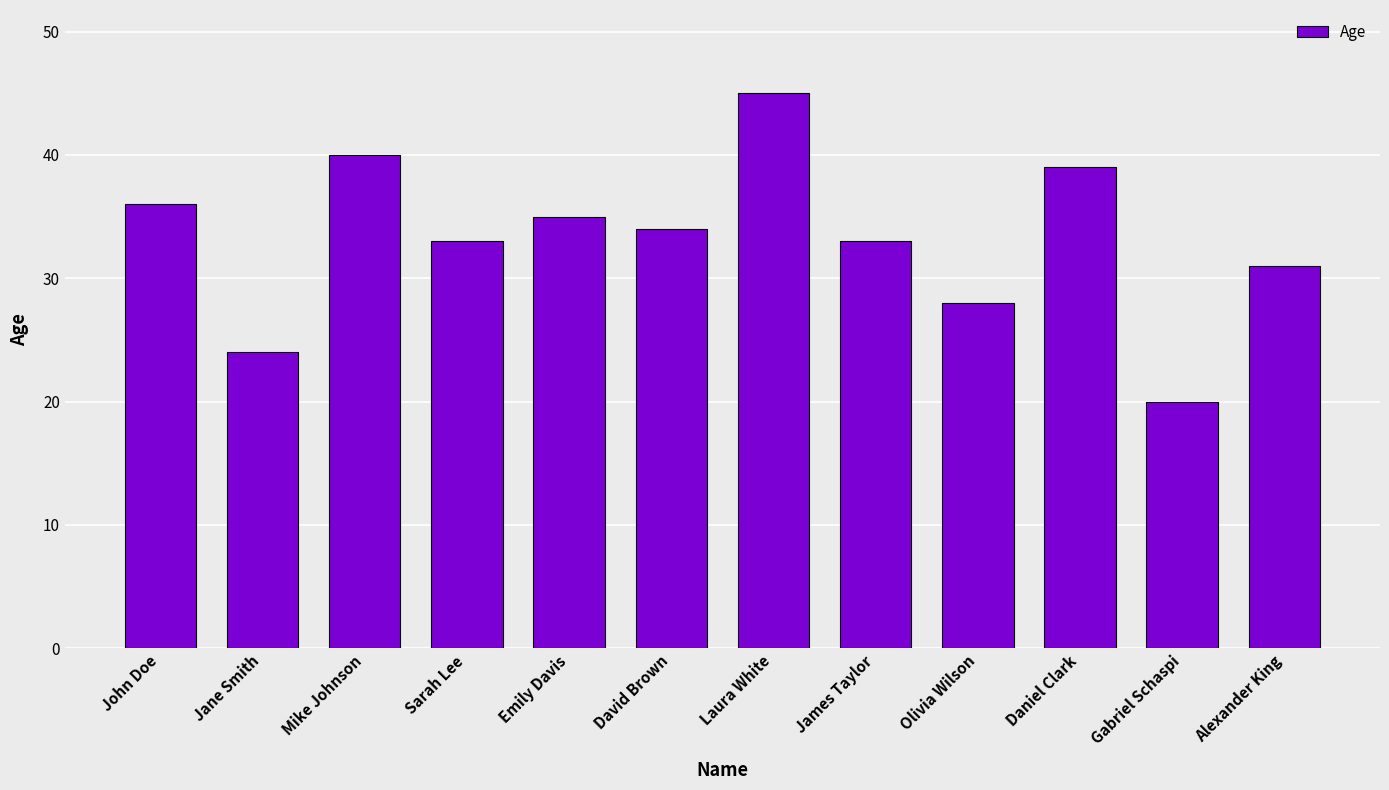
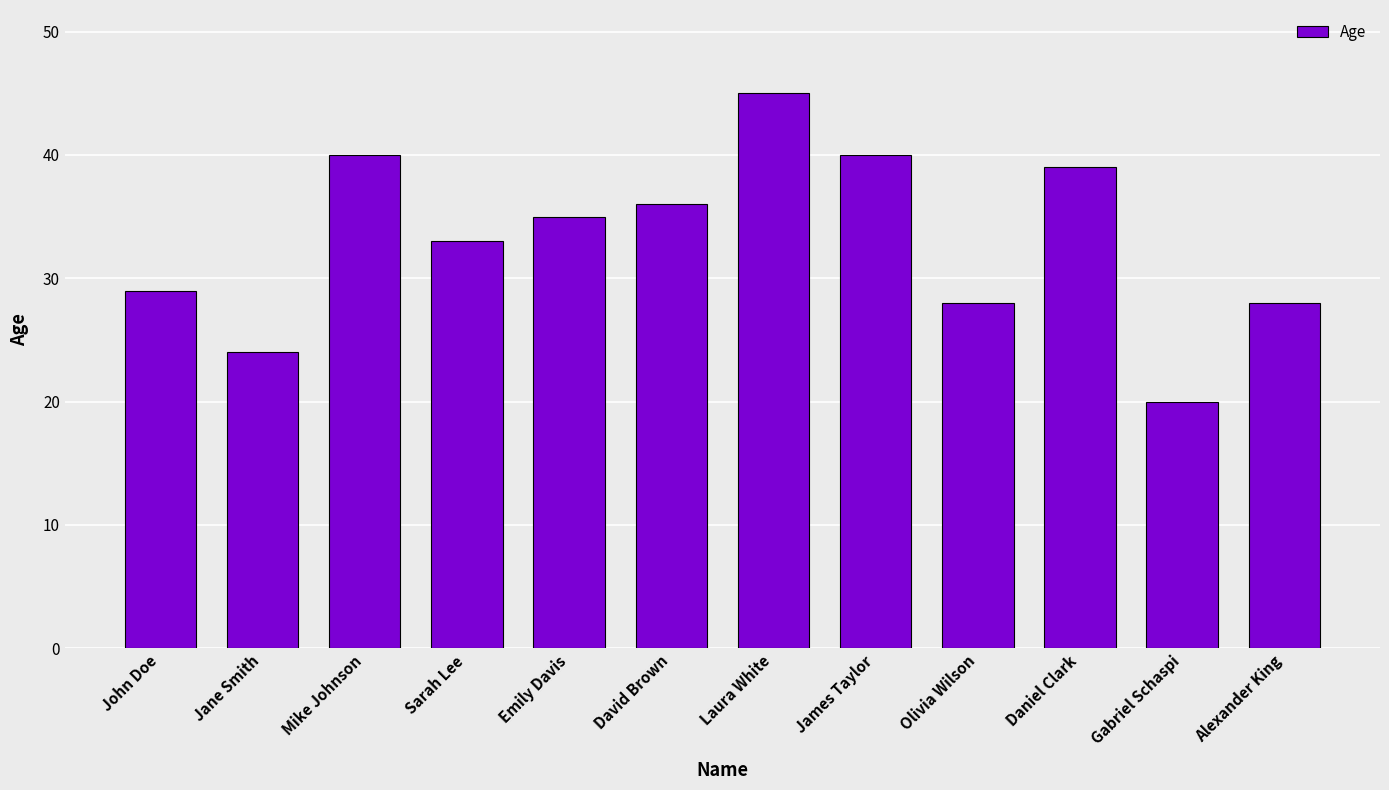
  {
-   "John Doe": 36,
+   "John Doe": 29,
    "Jane Smith": 24,
    "Mike Johnson": 40,
    "Sarah Lee": 33,
    "Emily Davis": 35,
-   "David Brown": 34,
+   "David Brown": 36,
    "Laura White": 45,
-   "James Taylor": 33,
+   "James Taylor": 40,
    "Olivia Wilson": 28,
    "Daniel Clark": 39,
    "Gabriel Schaspi": 20,
-   "Alexander King": 31
+   "Alexander King": 28
  }
